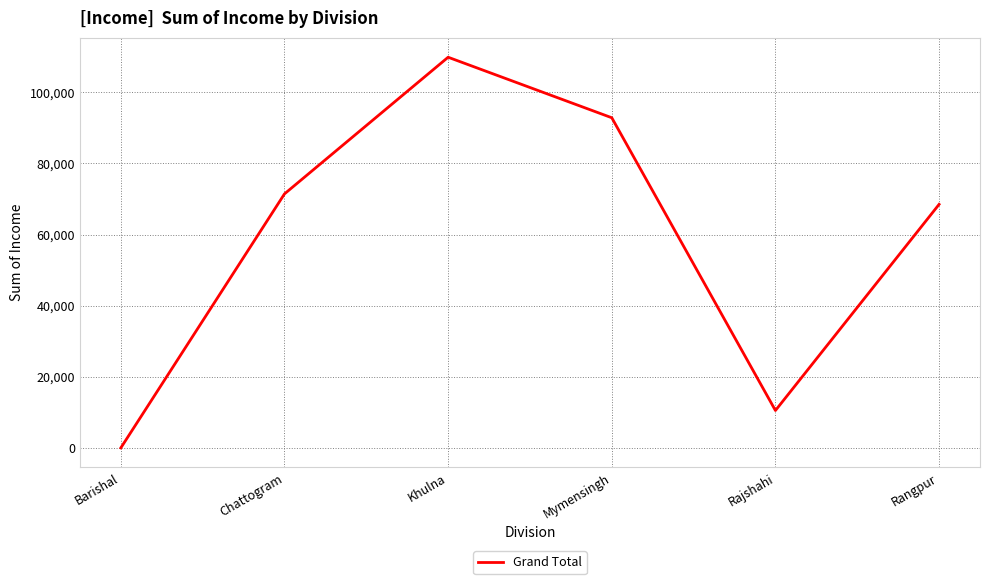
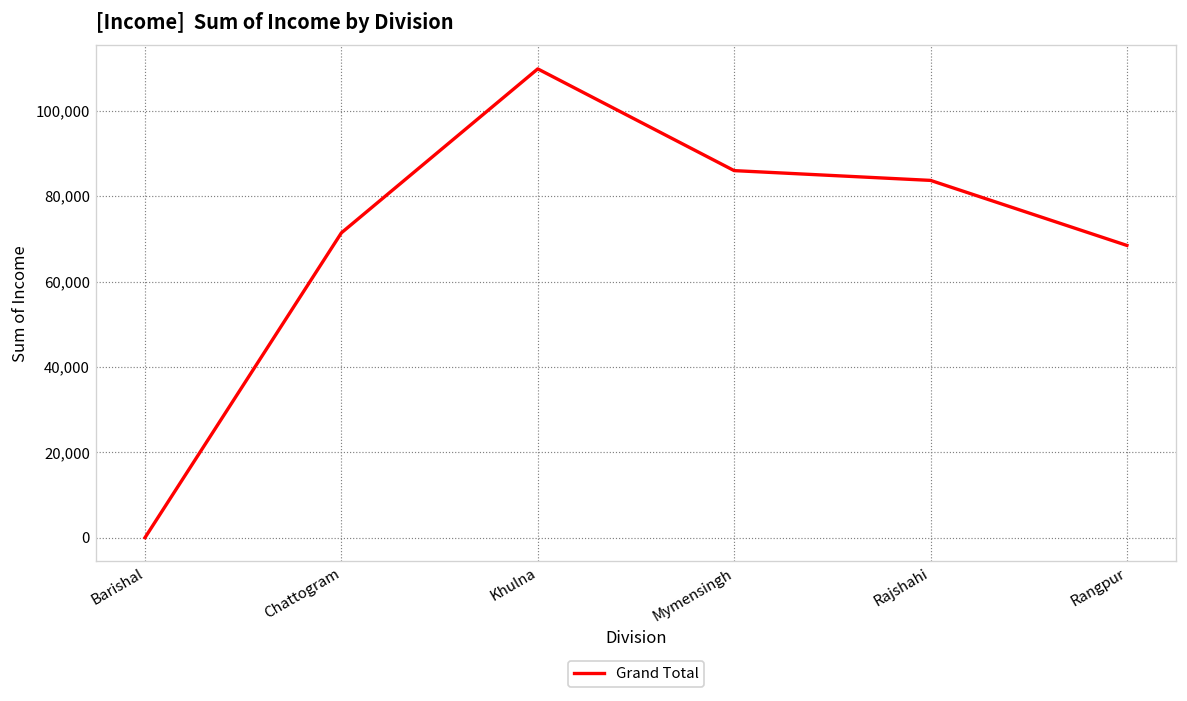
  {
    "Barishal": "0",
    "Chattogram": "71,000",
    "Khulna": "110,000",
-   "Mymensingh": "93,000",
-   "Rajshahi": "11,000",
+   "Mymensingh": "86,000",
+   "Rajshahi": "84,000",
    "Rangpur": "68,000"
  }
